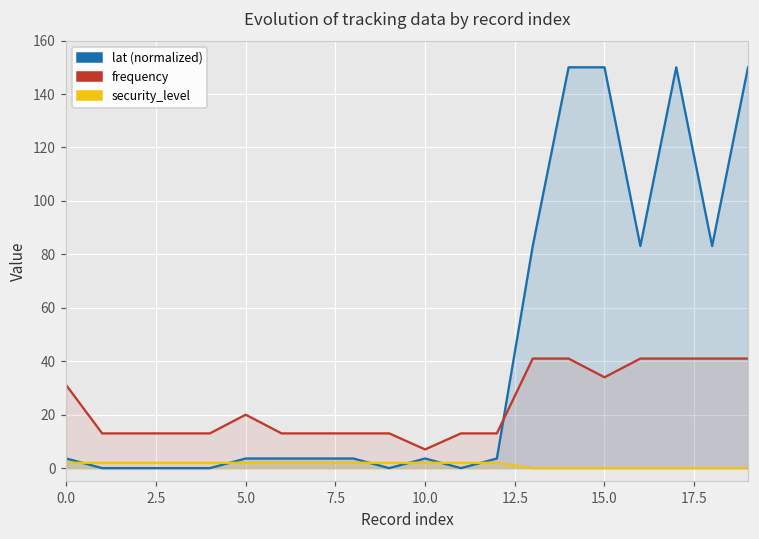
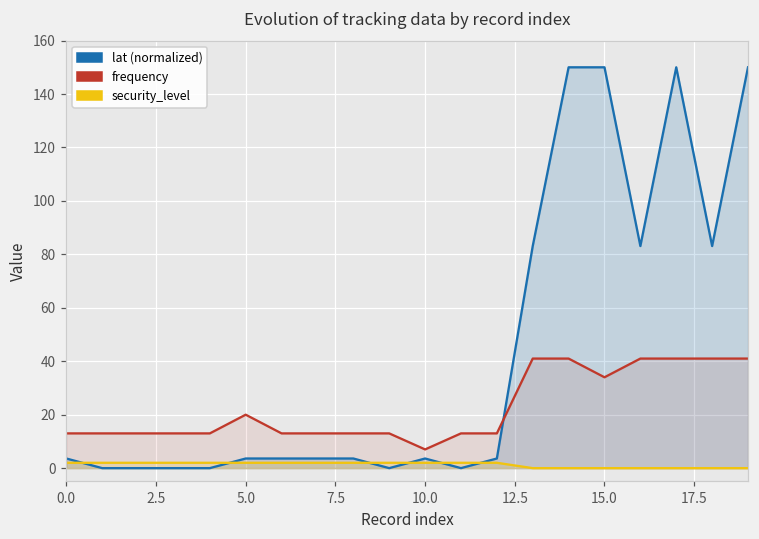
  {
    "lat (normalized)": {
      "0.0": 4,
      "5.0": 4,
      "10.0": 4,
      "15.0": 150
    },
    "frequency": {
-     "0.0": 31,
+     "0.0": 13,
      "5.0": 20,
      "10.0": 7,
      "15.0": 34
    },
    "security_level": {
      "0.0": 2,
      "5.0": 2,
      "10.0": 2,
      "15.0": 0
    }
  }
